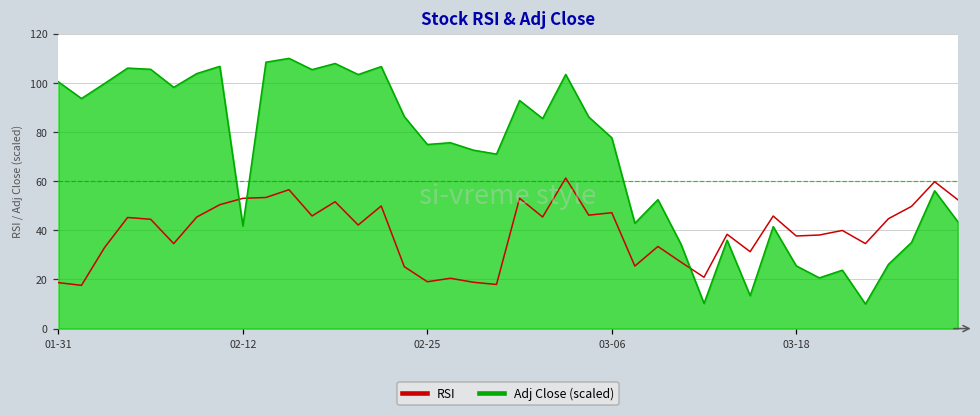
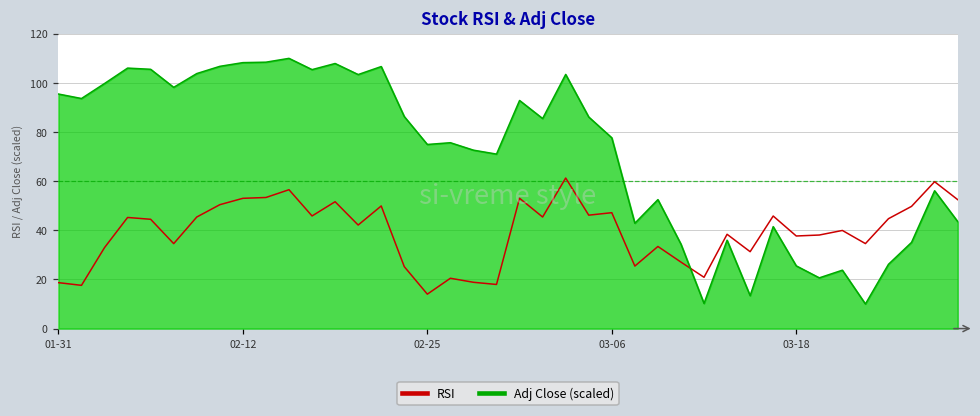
  {
    "RSI": {
      "01-31": 19,
      "02-12": 53,
-     "02-25": 19,
+     "02-25": 14,
      "03-06": 47,
      "03-18": 38
    },
    "Adj Close (scaled)": {
-     "01-31": 100,
-     "02-12": 42,
+     "01-31": 95,
+     "02-12": 108,
      "02-25": 75,
      "03-06": 78,
      "03-18": 26
    }
  }
